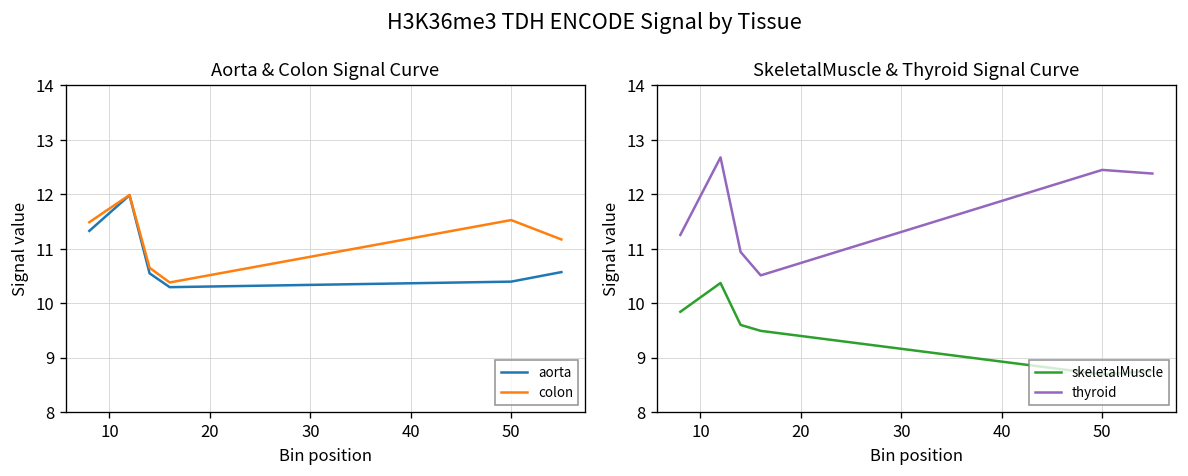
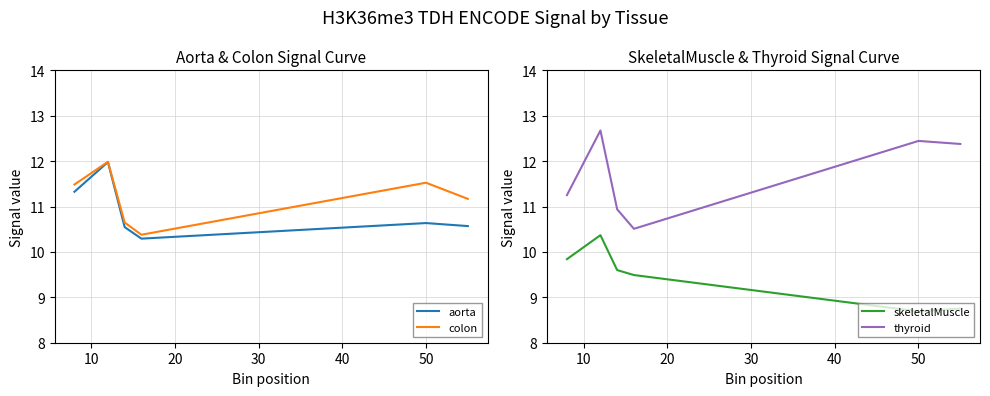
  {
    "Aorta & Colon Signal Curve": {
      "aorta": {
-       "50": 10.4
+       "50": 10.6
      },
      "colon": {
        "50": 11.5
      }
    },
    "SkeletalMuscle & Thyroid Signal Curve": {
      "thyroid": {
        "50": 12.4
      }
    }
  }
